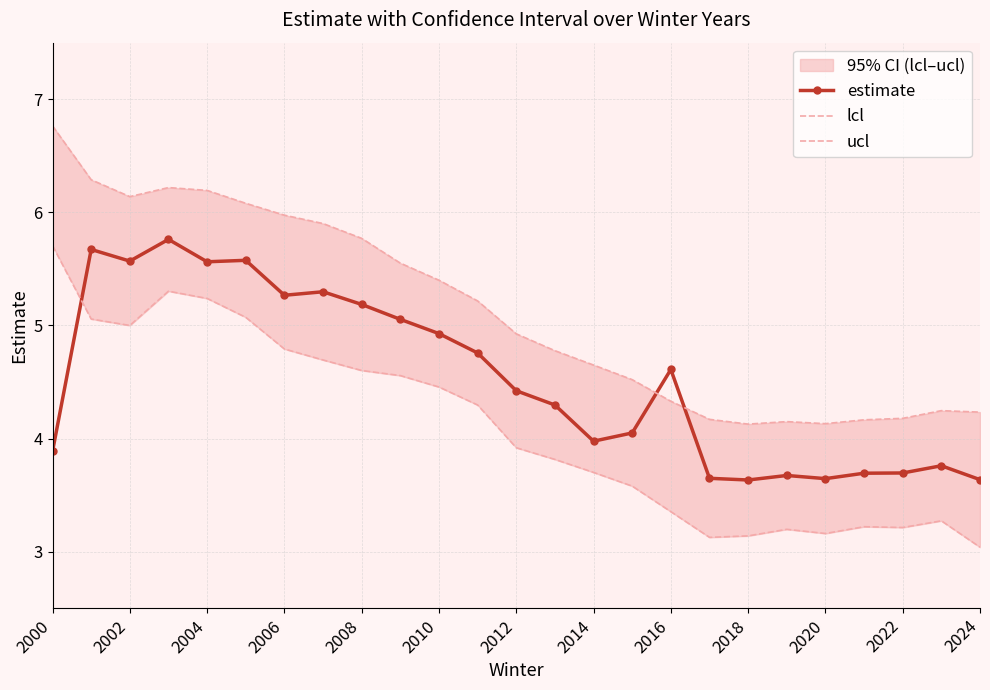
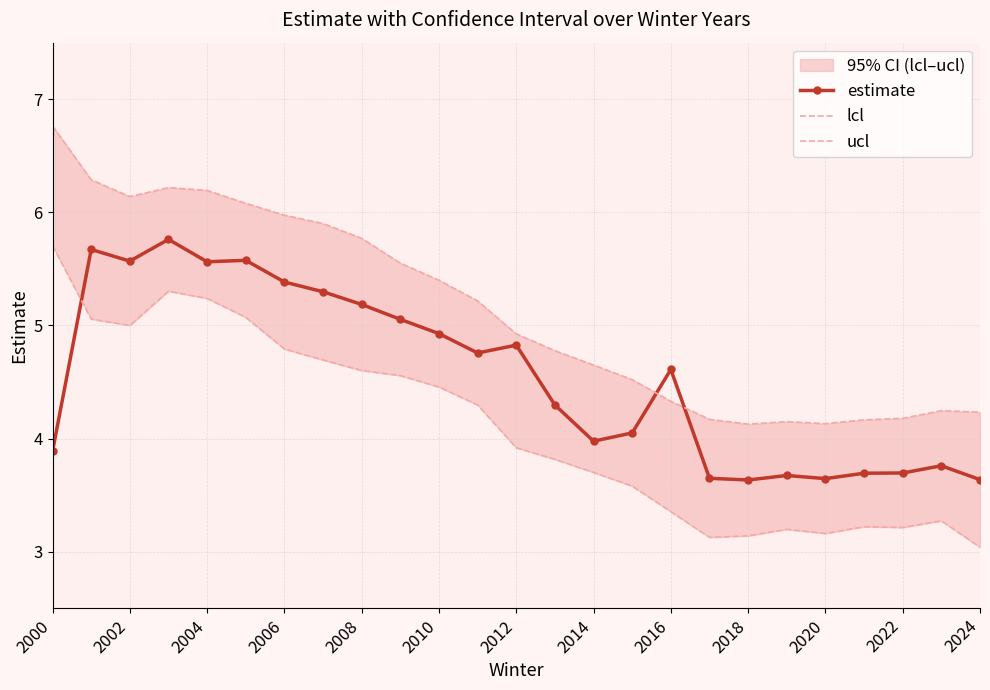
  {
    "estimate": {
      "2000": 3.89,
      "2002": 5.57,
      "2004": 5.56,
-     "2006": 5.27,
+     "2006": 5.38,
      "2008": 5.19,
      "2010": 4.93,
-     "2012": 4.42,
+     "2012": 4.83,
      "2014": 3.98,
      "2016": 4.61,
      "2018": 3.63,
      "2020": 3.65,
      "2022": 3.70,
      "2024": 3.64
    }
  }
